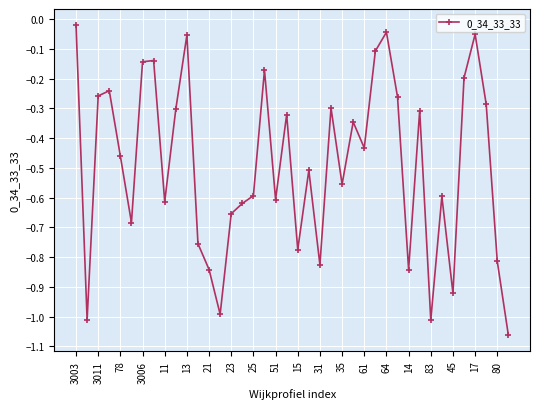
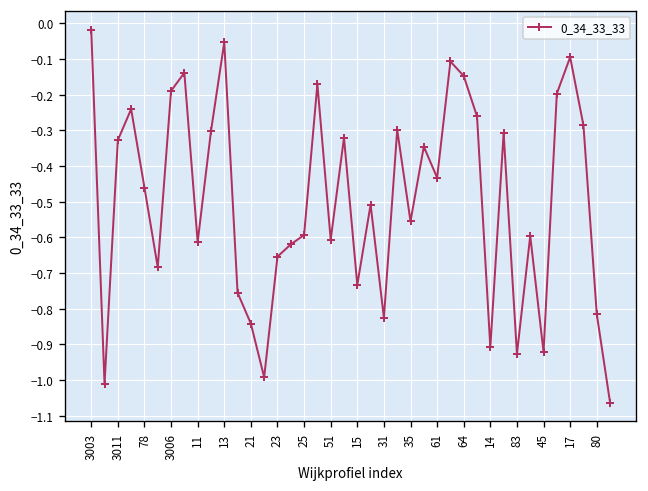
  {
    "3003": -0.02,
-   "3011": -0.26,
+   "3011": -0.33,
    "78": -0.46,
-   "3006": -0.14,
+   "3006": -0.19,
    "11": -0.61,
    "13": -0.05,
    "21": -0.84,
    "23": -0.65,
    "25": -0.59,
    "51": -0.61,
-   "15": -0.77,
+   "15": -0.73,
    "31": -0.83,
    "35": -0.55,
    "61": -0.43,
-   "64": -0.04,
-   "14": -0.84,
-   "83": -1.01,
+   "64": -0.15,
+   "14": -0.91,
+   "83": -0.93,
    "45": -0.92,
-   "17": -0.05,
+   "17": -0.09,
    "80": -0.81
  }
